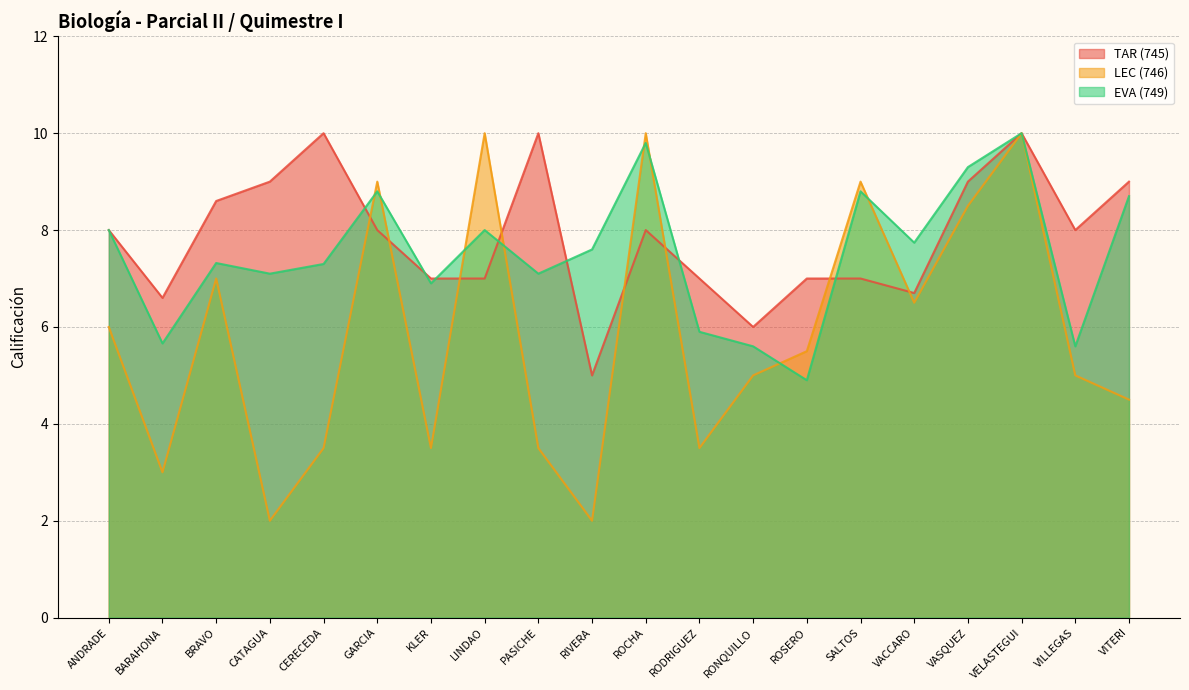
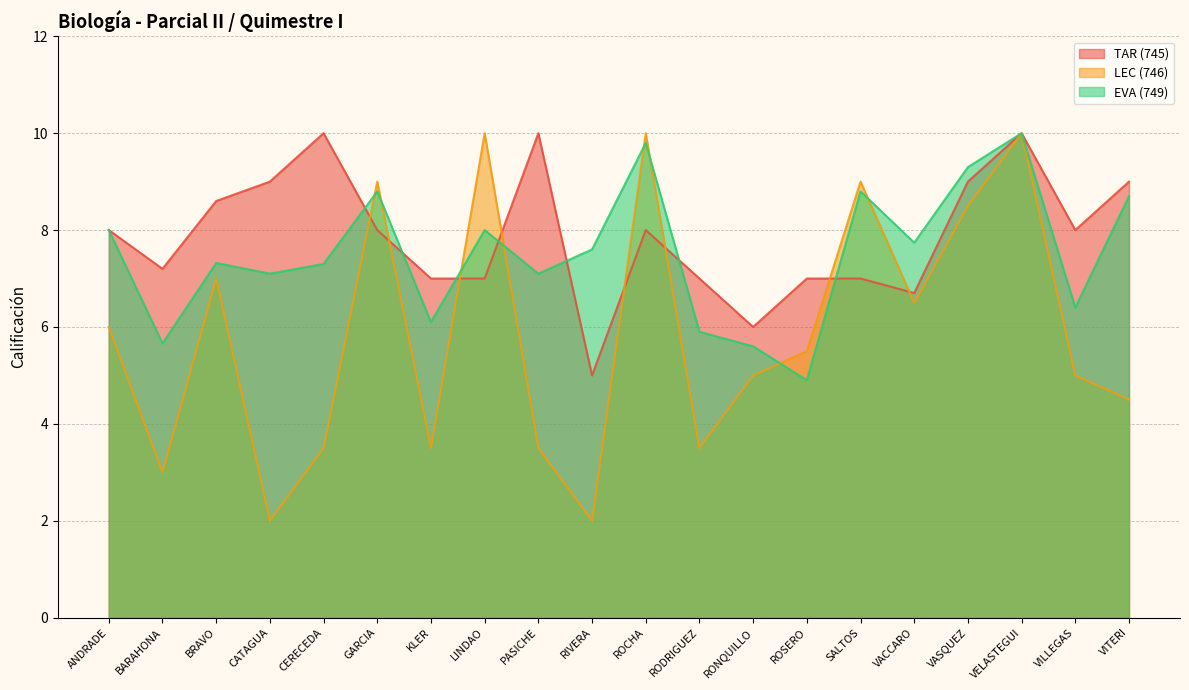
  {
    "TAR (745)": {
-     "BARAHONA": 6.6,
+     "BARAHONA": 7.2,
      "BRAVO": 8.6,
      "CATAGUA": 9.0,
      "CERECEDA": 10.0,
      "GARCIA": 8.0,
      "KLER": 7.0,
      "LINDAO": 7.0,
      "PASICHE": 10.0,
      "RIVERA": 5.0,
      "ROCHA": 8.0,
      "RODRIGUEZ": 7.0,
      "RONQUILLO": 6.0,
      "ROSERO": 7.0,
      "SALTOS": 7.0,
      "VACCARO": 6.7,
      "VASQUEZ": 9.0,
      "VILLEGAS": 8.0,
      "VITERI": 9.0
    },
    "LEC (746)": {
      "ANDRADE": 6.0,
      "BARAHONA": 3.0,
      "BRAVO": 7.0,
      "CATAGUA": 2.0,
      "CERECEDA": 3.5,
      "GARCIA": 9.0,
      "KLER": 3.5,
      "LINDAO": 10.0,
      "PASICHE": 3.5,
      "RIVERA": 2.0,
      "ROCHA": 10.0,
      "RODRIGUEZ": 3.5,
      "RONQUILLO": 5.0,
      "ROSERO": 5.5,
      "SALTOS": 9.0,
      "VACCARO": 6.5,
      "VASQUEZ": 8.5,
      "VILLEGAS": 5.0,
      "VITERI": 4.5
    },
    "EVA (749)": {
      "BARAHONA": 5.7,
      "BRAVO": 7.3,
      "CATAGUA": 7.1,
      "CERECEDA": 7.3,
      "GARCIA": 8.8,
-     "KLER": 6.9,
+     "KLER": 6.1,
      "LINDAO": 8.0,
      "PASICHE": 7.1,
      "RIVERA": 7.6,
      "ROCHA": 9.8,
      "RODRIGUEZ": 5.9,
      "RONQUILLO": 5.6,
      "ROSERO": 4.9,
      "SALTOS": 8.8,
      "VACCARO": 7.7,
      "VASQUEZ": 9.3,
-     "VILLEGAS": 5.6,
+     "VILLEGAS": 6.4,
      "VITERI": 8.7
    }
  }
